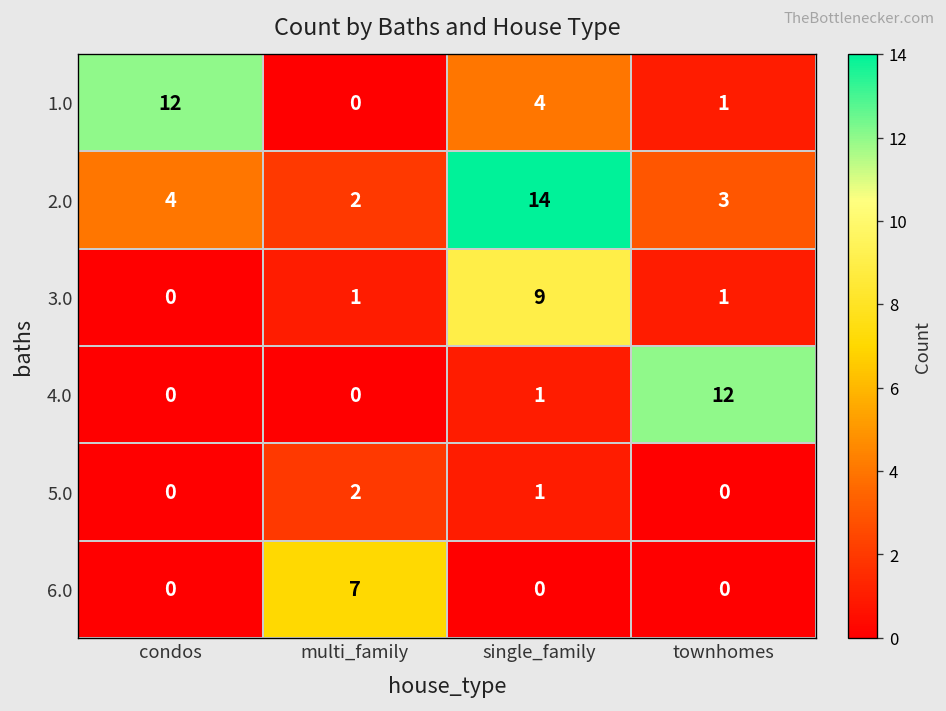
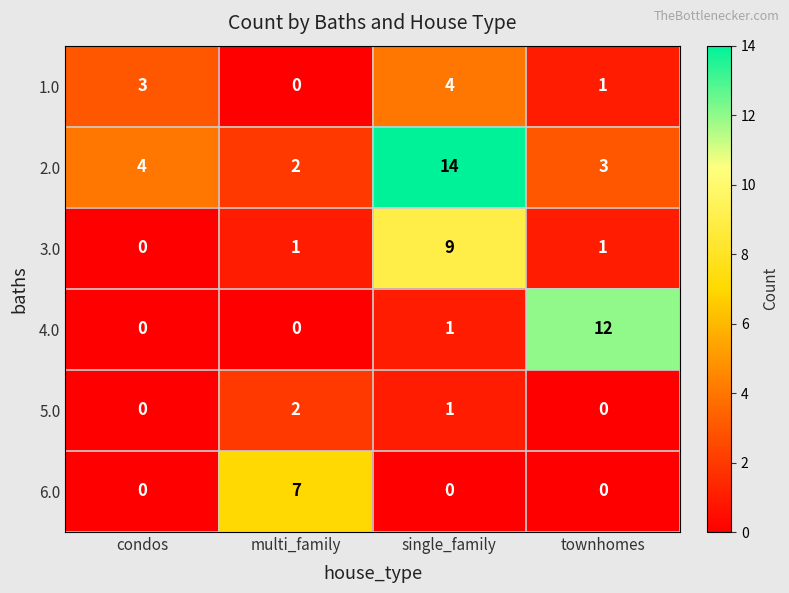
  {
    "1.0": {
-     "condos": 12,
+     "condos": 3,
      "multi_family": 0,
      "single_family": 4,
      "townhomes": 1
    },
    "2.0": {
      "condos": 4,
      "multi_family": 2,
      "single_family": 14,
      "townhomes": 3
    },
    "3.0": {
      "condos": 0,
      "multi_family": 1,
      "single_family": 9,
      "townhomes": 1
    },
    "4.0": {
      "condos": 0,
      "multi_family": 0,
      "single_family": 1,
      "townhomes": 12
    },
    "5.0": {
      "condos": 0,
      "multi_family": 2,
      "single_family": 1,
      "townhomes": 0
    },
    "6.0": {
      "condos": 0,
      "multi_family": 7,
      "single_family": 0,
      "townhomes": 0
    }
  }
